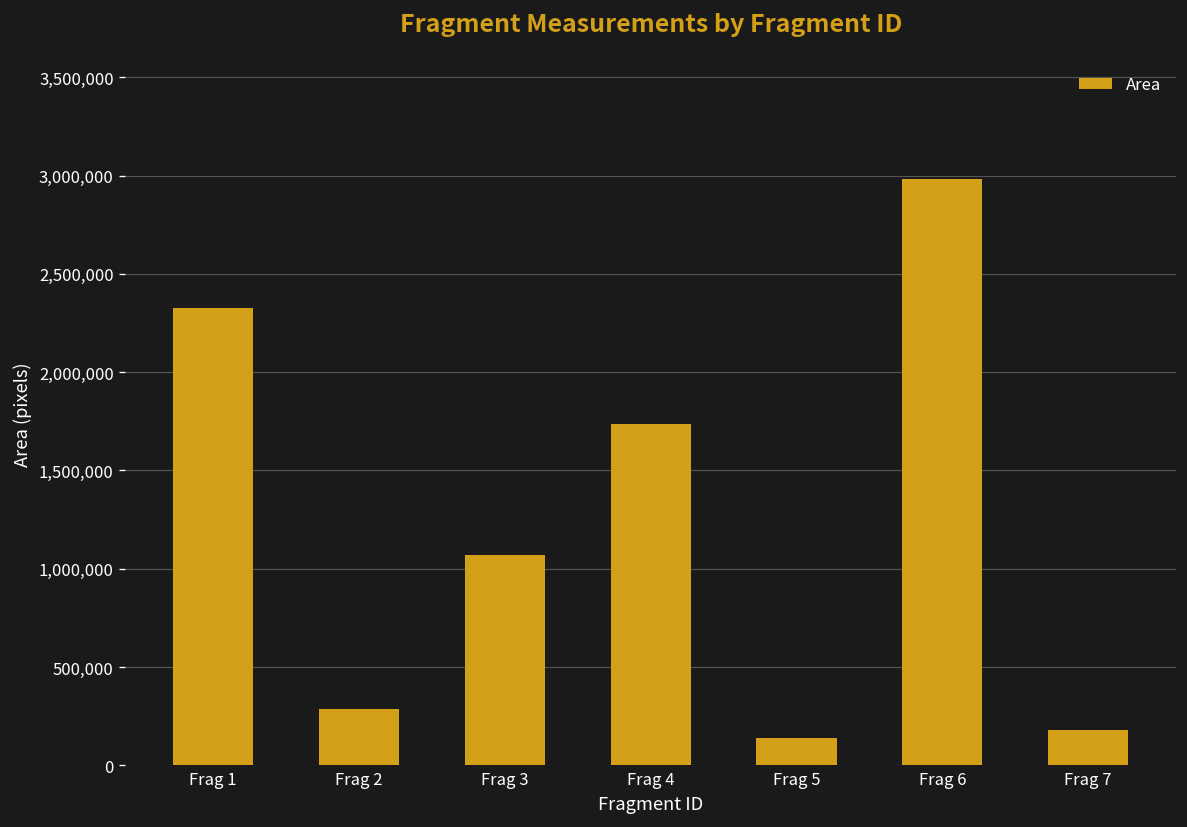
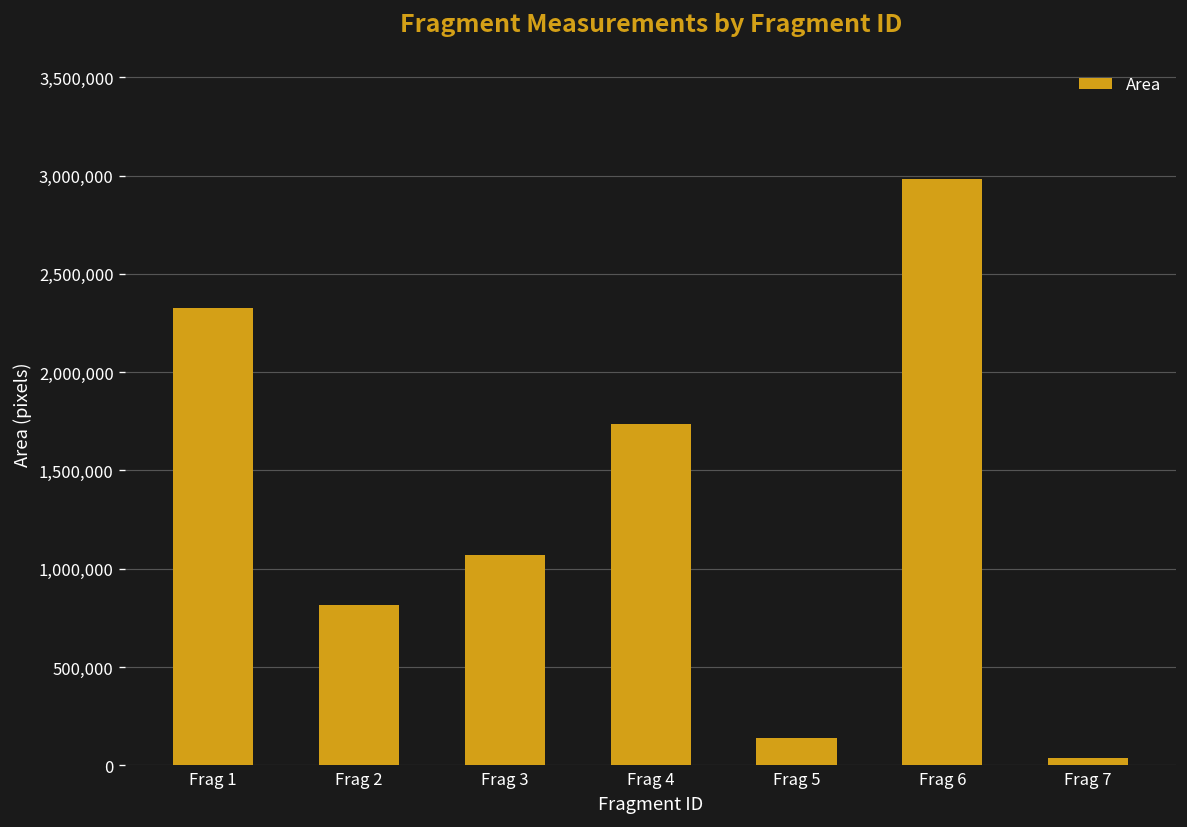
  {
    "Frag 1": "2,320,000",
-   "Frag 2": "280,000",
+   "Frag 2": "810,000",
    "Frag 3": "1,070,000",
    "Frag 4": "1,740,000",
    "Frag 5": "140,000",
    "Frag 6": "2,980,000",
-   "Frag 7": "180,000"
+   "Frag 7": "40,000"
  }
